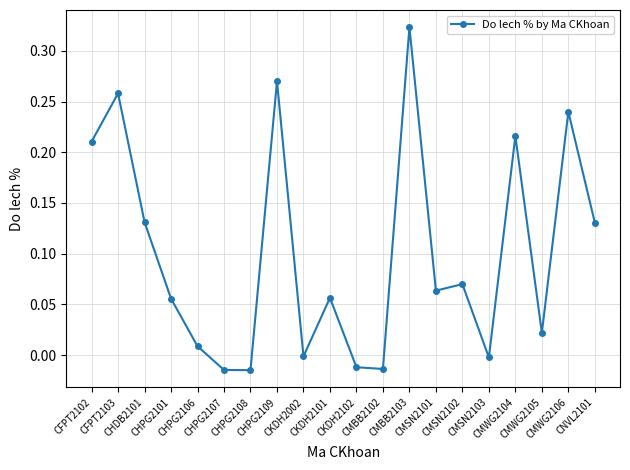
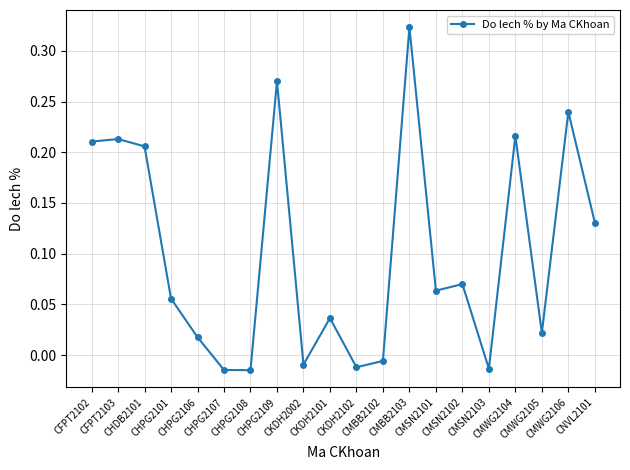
  {
    "CFPT2102": 0.211,
-   "CFPT2103": 0.258,
-   "CHDB2101": 0.131,
+   "CFPT2103": 0.213,
+   "CHDB2101": 0.206,
    "CHPG2101": 0.056,
-   "CHPG2106": 0.009,
+   "CHPG2106": 0.018,
    "CHPG2107": -0.015,
    "CHPG2108": -0.015,
    "CHPG2109": 0.270,
-   "CKDH2002": -0.001,
-   "CKDH2101": 0.057,
+   "CKDH2002": -0.009,
+   "CKDH2101": 0.037,
    "CKDH2102": -0.012,
-   "CMBB2102": -0.014,
+   "CMBB2102": -0.006,
    "CMBB2103": 0.323,
    "CMSN2101": 0.064,
    "CMSN2102": 0.070,
-   "CMSN2103": -0.002,
+   "CMSN2103": -0.013,
    "CMWG2104": 0.216,
    "CMWG2105": 0.022,
    "CMWG2106": 0.240,
    "CNVL2101": 0.131
  }
